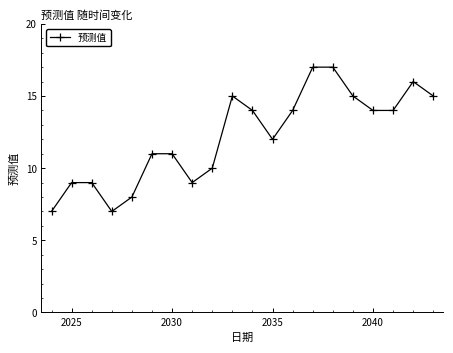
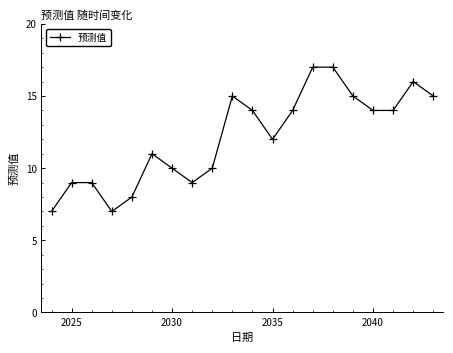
  {
    "2025": 9,
-   "2030": 11,
+   "2030": 10,
    "2035": 12,
    "2040": 14
  }
